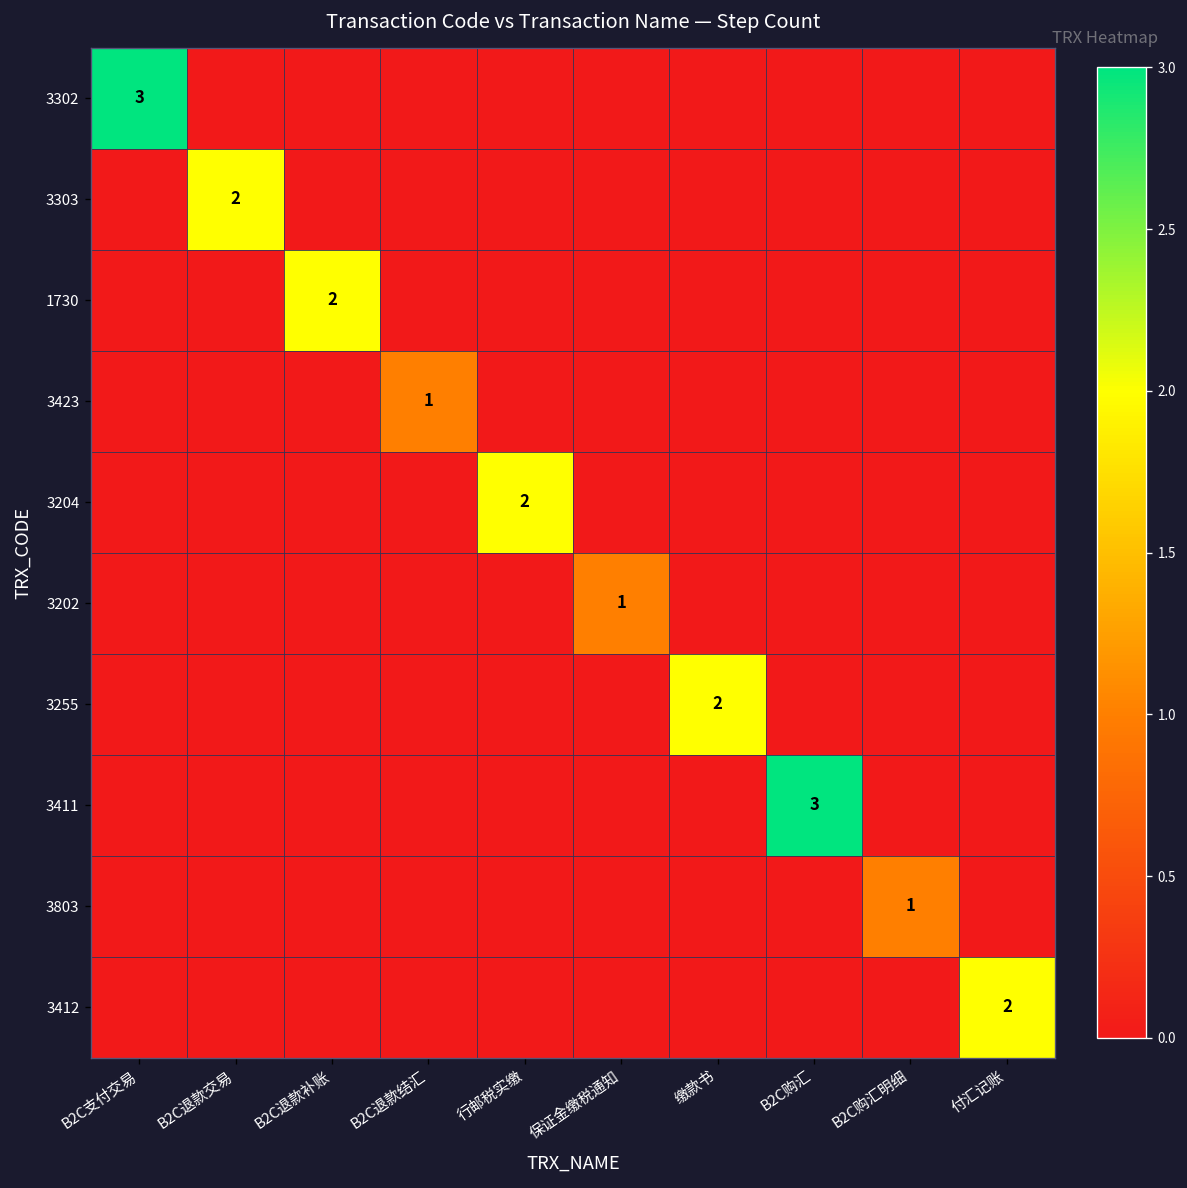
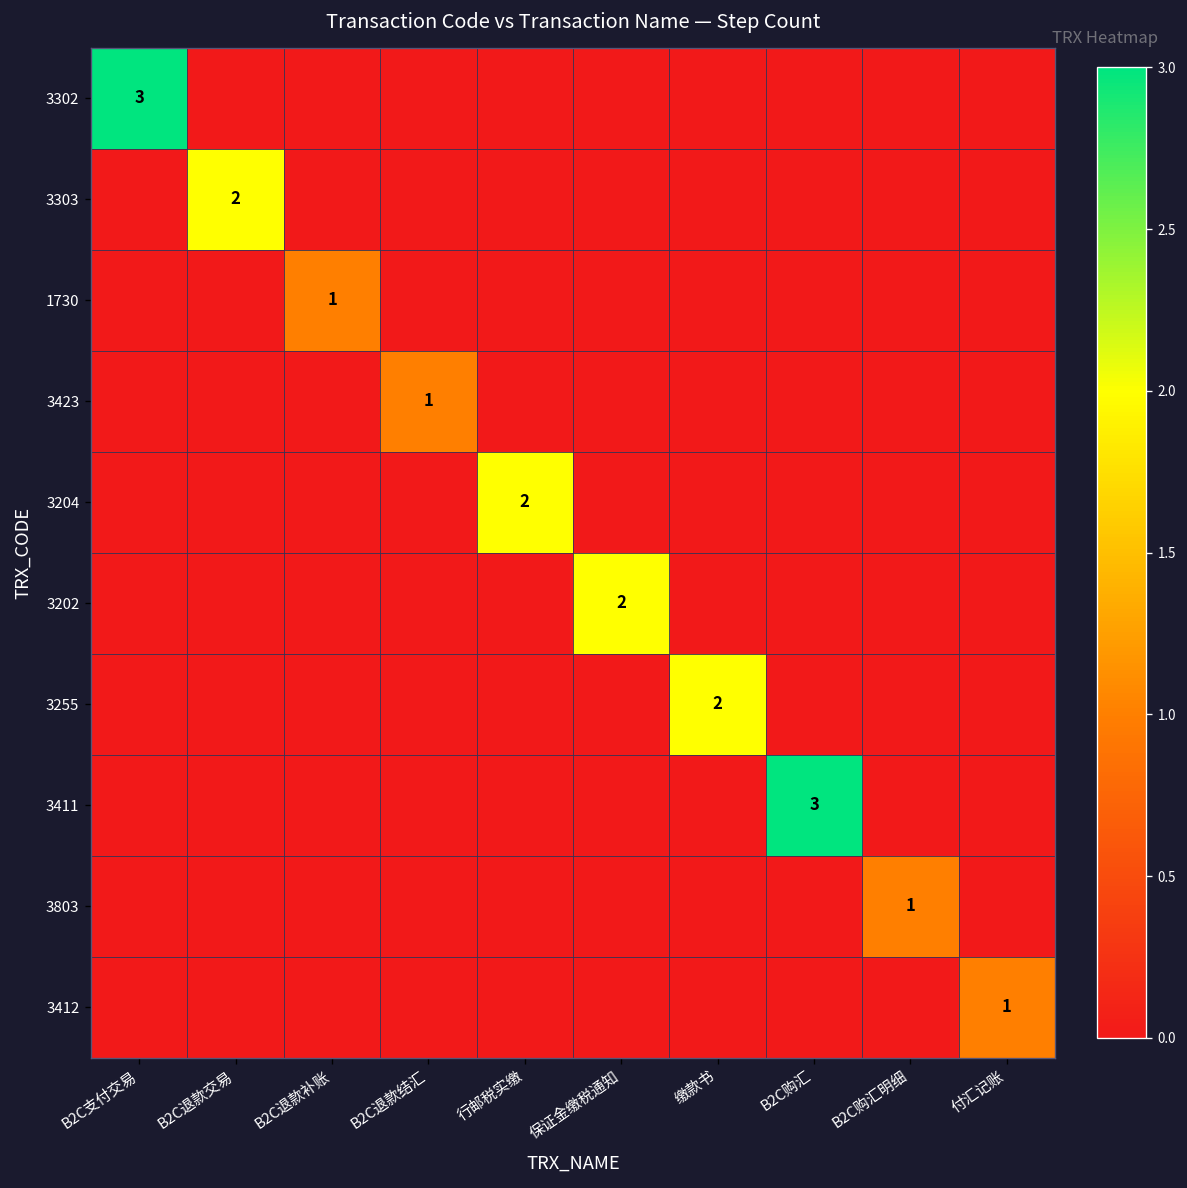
  {
    "3302": {
      "B2C支付交易": 3
    },
    "3303": {
      "B2C退款交易": 2
    },
    "1730": {
-     "B2C退款补账": 2
+     "B2C退款补账": 1
    },
    "3423": {
      "B2C退款结汇": 1
    },
    "3204": {
      "行邮税实缴": 2
    },
    "3202": {
-     "保证金缴税通知": 1
+     "保证金缴税通知": 2
    },
    "3255": {
      "缴款书": 2
    },
    "3411": {
      "B2C购汇": 3
    },
    "3803": {
      "B2C购汇明细": 1
    },
    "3412": {
-     "付汇记账": 2
+     "付汇记账": 1
    }
  }
